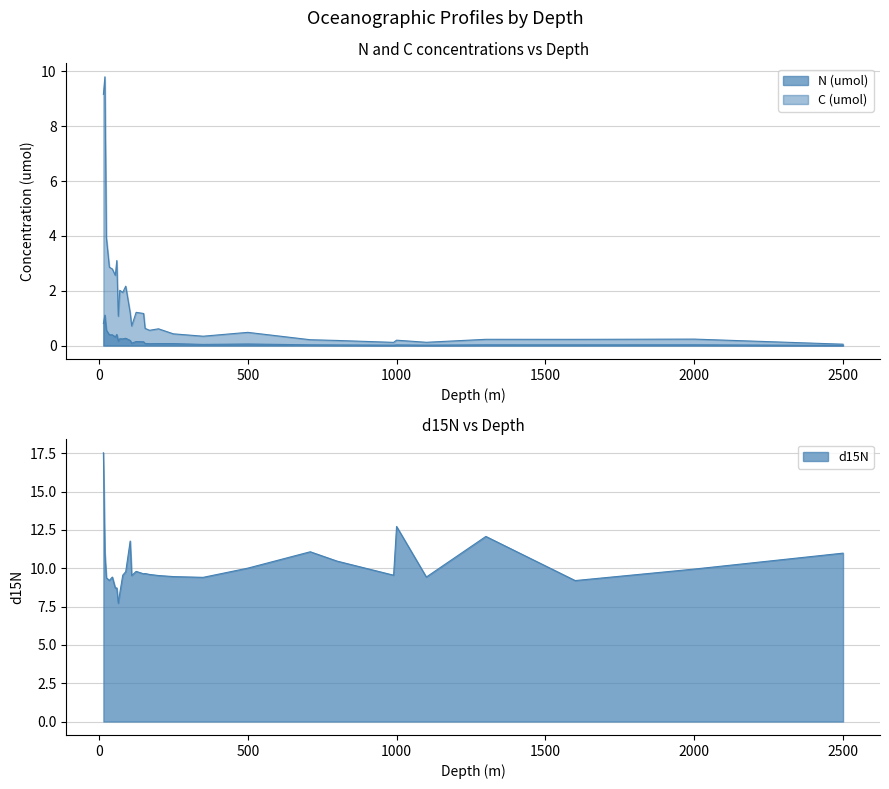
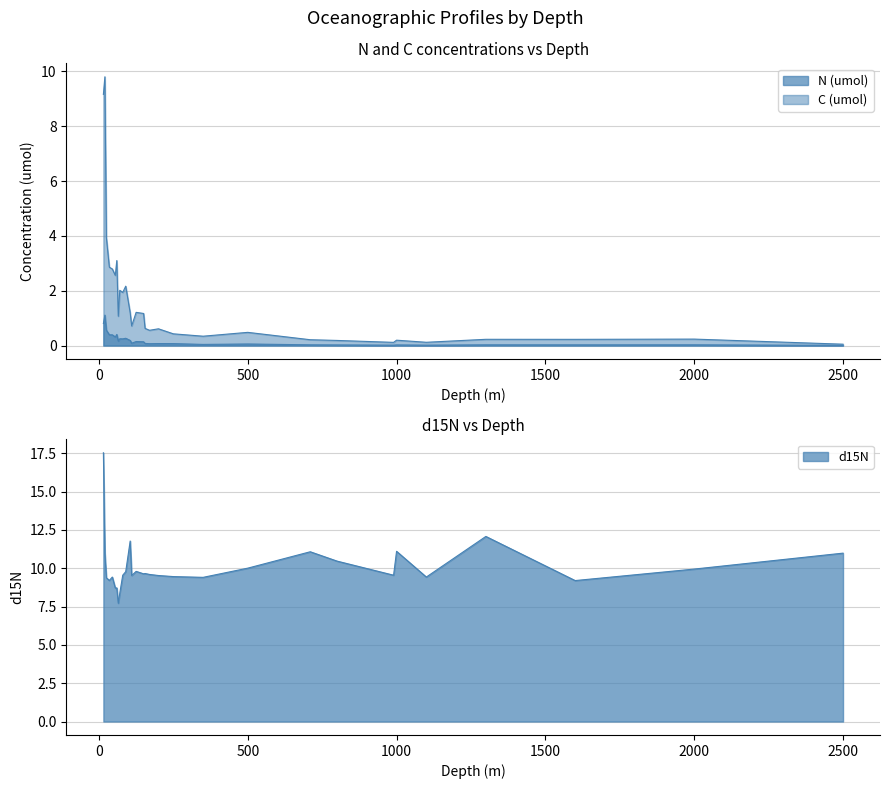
  {
    "d15N vs Depth": {
      "500": 10.0,
-     "1000": 12.7,
+     "1000": 11.1,
      "2000": 10.0,
      "2500": 11.0
    }
  }
